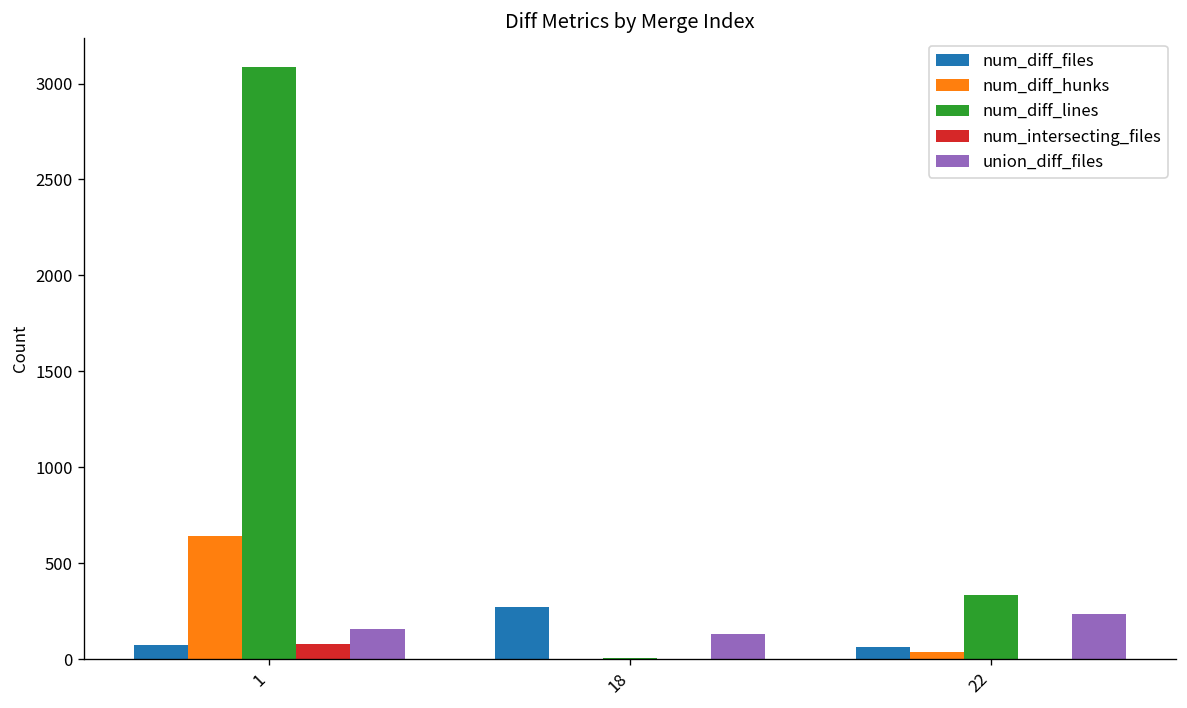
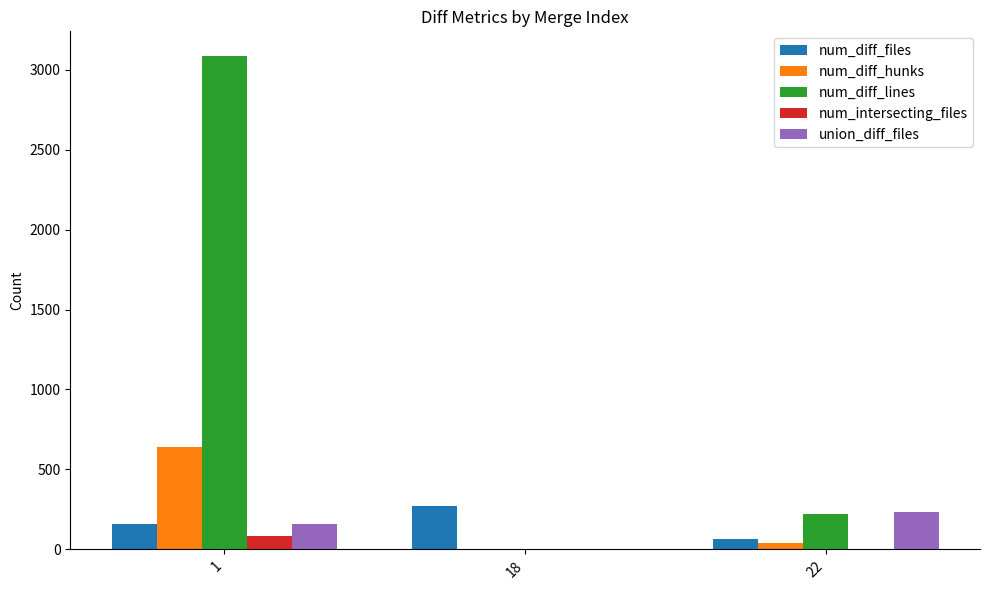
  {
    "num_diff_files": {
-     "1": 70,
+     "1": 160,
      "18": 270,
      "22": 70
    },
    "num_diff_hunks": {
      "1": 640,
      "22": 40
    },
    "num_diff_lines": {
      "1": 3090,
-     "22": 340
+     "22": 220
    },
    "num_intersecting_files": {
      "1": 80
    },
    "union_diff_files": {
      "1": 160,
-     "18": 130,
+     "18": 0,
      "22": 240
    }
  }
